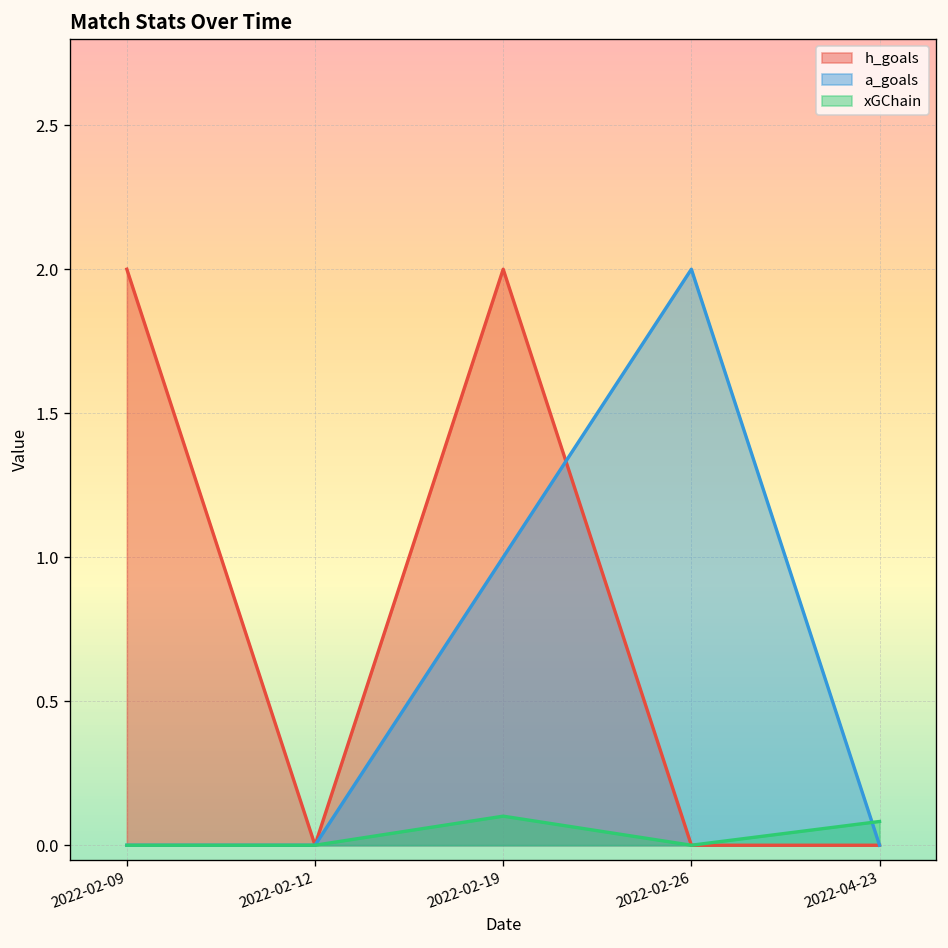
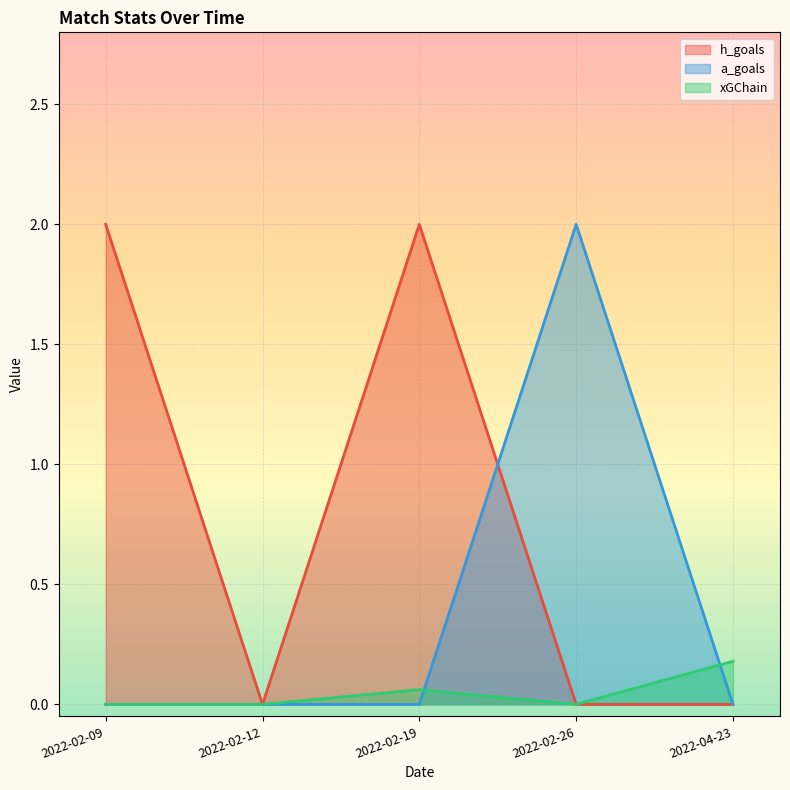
  {
    "h_goals": {
      "2022-02-09": 2.00,
      "2022-02-19": 2.00
    },
    "a_goals": {
-     "2022-02-19": 1,
+     "2022-02-19": 0,
      "2022-02-26": 2
    },
    "xGChain": {
-     "2022-02-19": 0.10,
-     "2022-04-23": 0.08
+     "2022-02-19": 0.06,
+     "2022-04-23": 0.18
    }
  }
